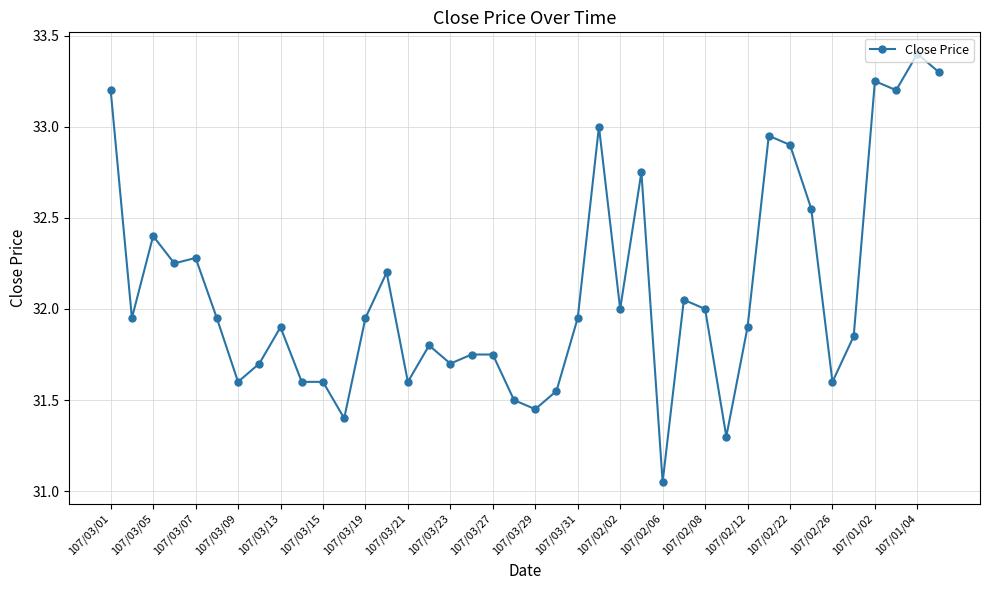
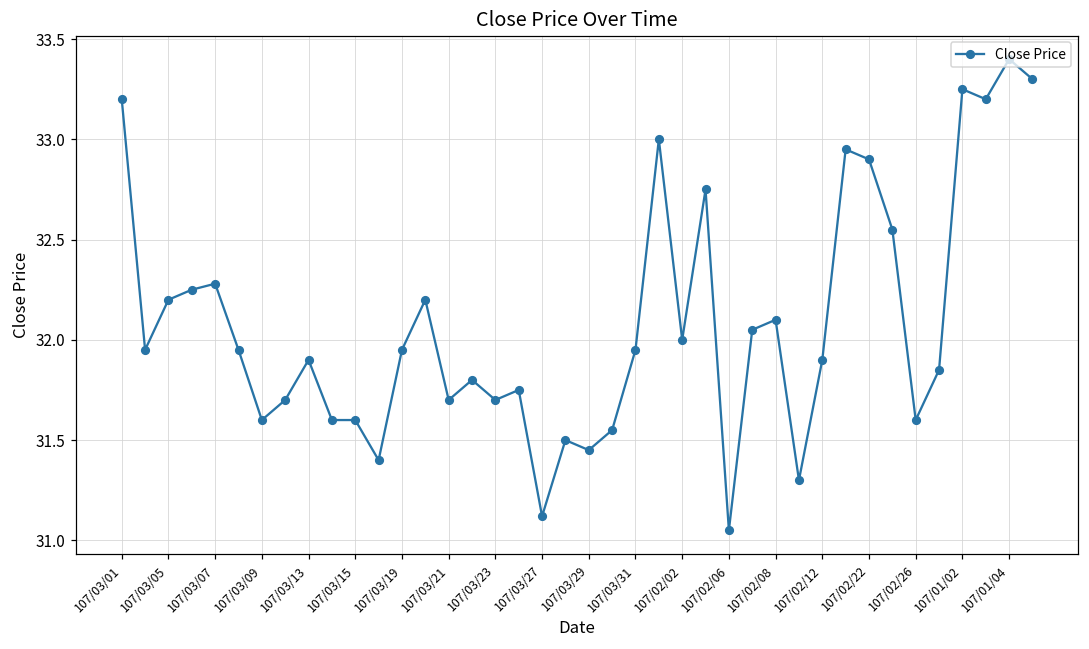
  {
    "107/03/01": 33.20,
-   "107/03/05": 32.4,
+   "107/03/05": 32.2,
    "107/03/07": 32.28,
    "107/03/09": 31.60,
    "107/03/13": 31.90,
    "107/03/15": 31.60,
    "107/03/19": 31.95,
-   "107/03/21": 31.6,
+   "107/03/21": 31.7,
    "107/03/23": 31.70,
-   "107/03/27": 31.75,
+   "107/03/27": 31.12,
    "107/03/29": 31.45,
    "107/03/31": 31.95,
    "107/02/02": 32.00,
    "107/02/06": 31.05,
-   "107/02/08": 32.0,
+   "107/02/08": 32.1,
    "107/02/12": 31.90,
    "107/02/22": 32.90,
    "107/02/26": 31.60,
    "107/01/02": 33.25
  }
